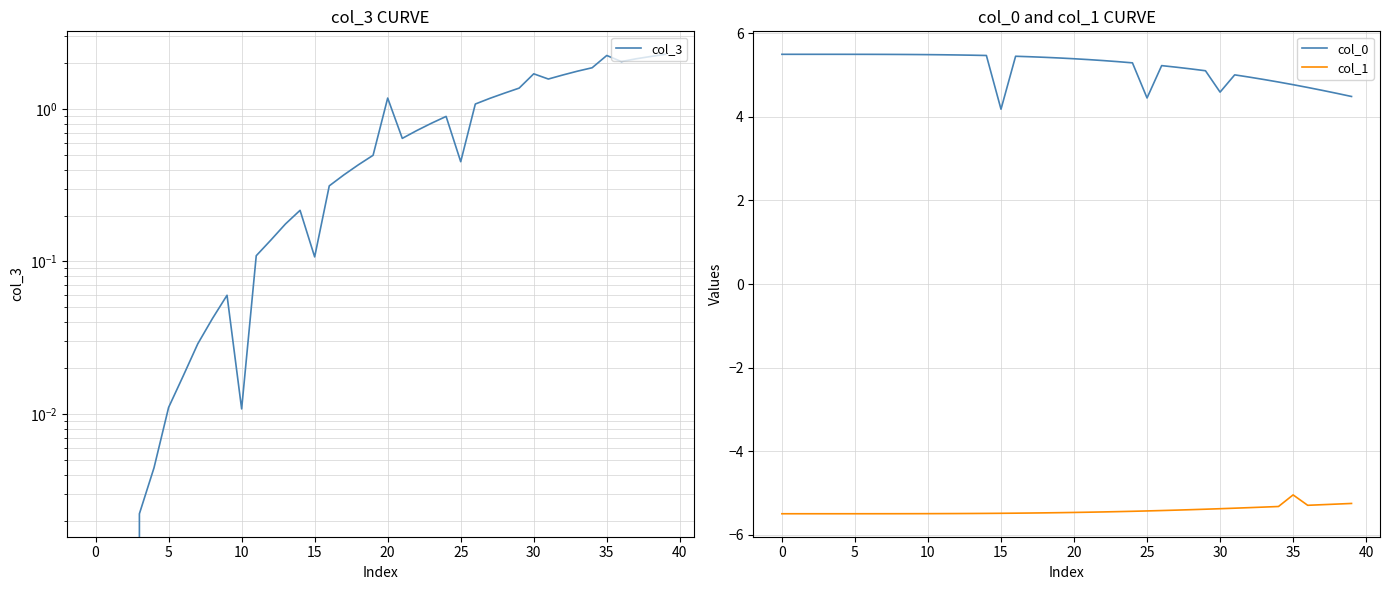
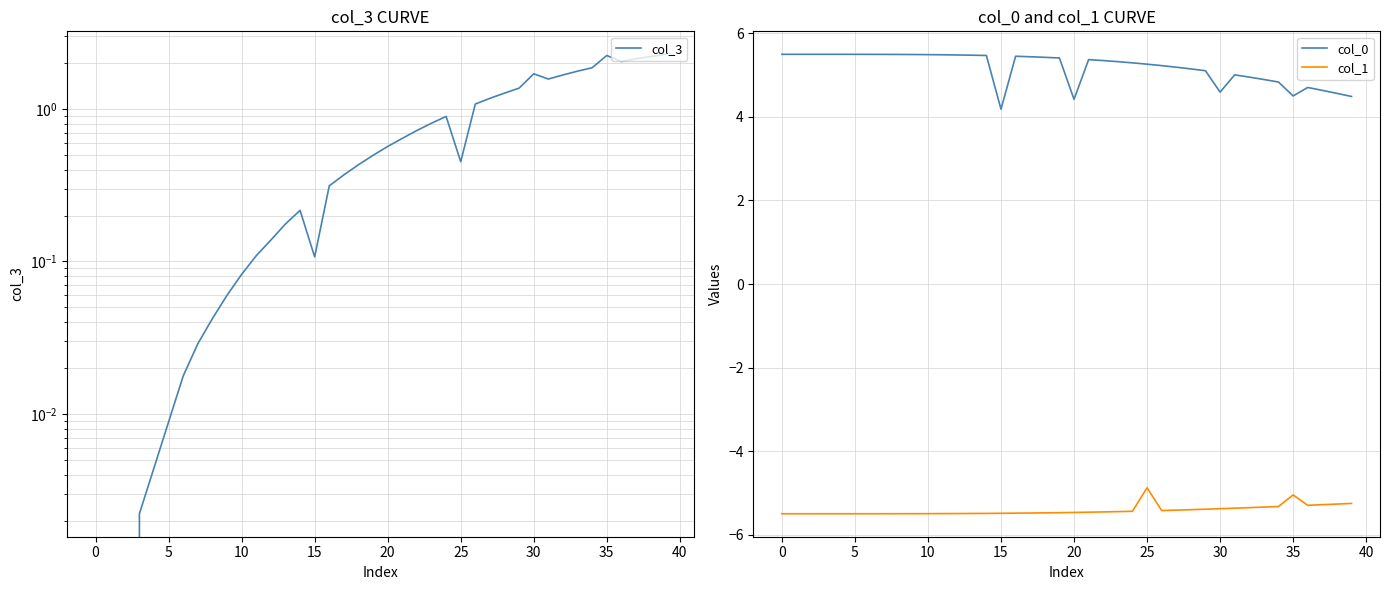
  {
    "col_3 CURVE": {
-     "5": 0.011,
-     "10": 0.011,
+     "5": 0.009,
+     "10": 0.08,
      "15": 0.11,
-     "20": 1.2,
+     "20": 0.57,
      "25": 0.45,
      "30": 1.7,
      "35": 2.2
    },
    "col_0 and col_1 CURVE": {
      "col_0": {
        "0": 5.5,
        "5": 5.5,
        "10": 5.5,
        "15": 4.2,
-       "20": 5.4,
-       "25": 4.5,
+       "20": 4.4,
+       "25": 5.3,
        "30": 4.6,
-       "35": 4.8
+       "35": 4.5
      },
      "col_1": {
        "0": -5.5,
        "5": -5.5,
        "10": -5.5,
        "15": -5.5,
        "20": -5.5,
-       "25": -5.4,
+       "25": -4.9,
        "30": -5.4,
        "35": -5.0
      }
    }
  }
